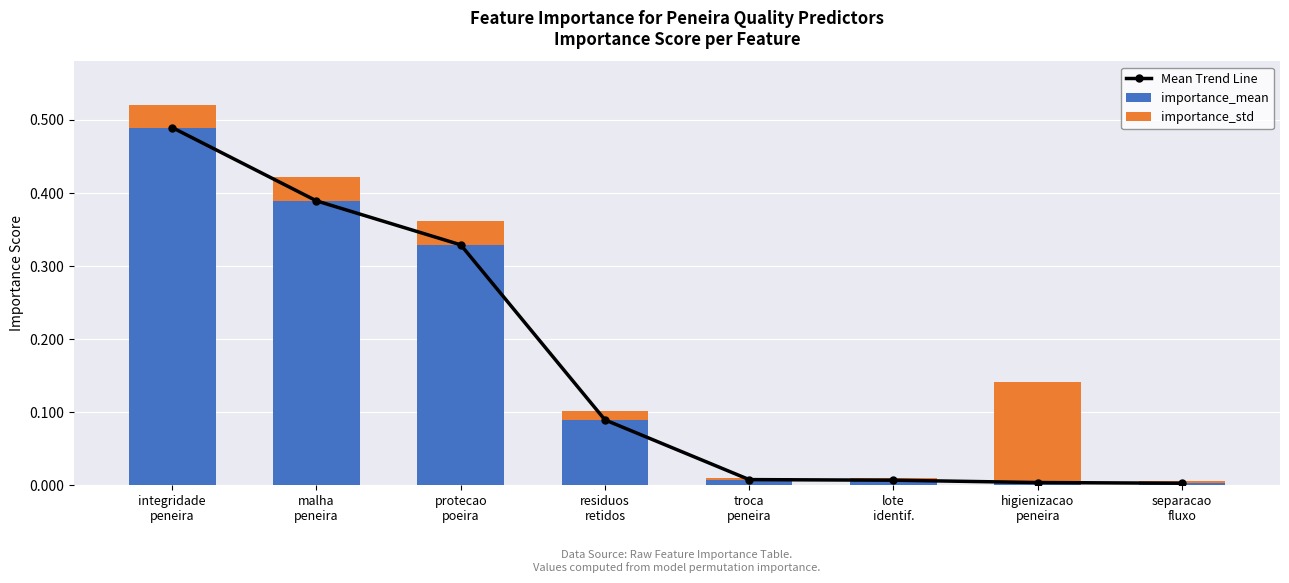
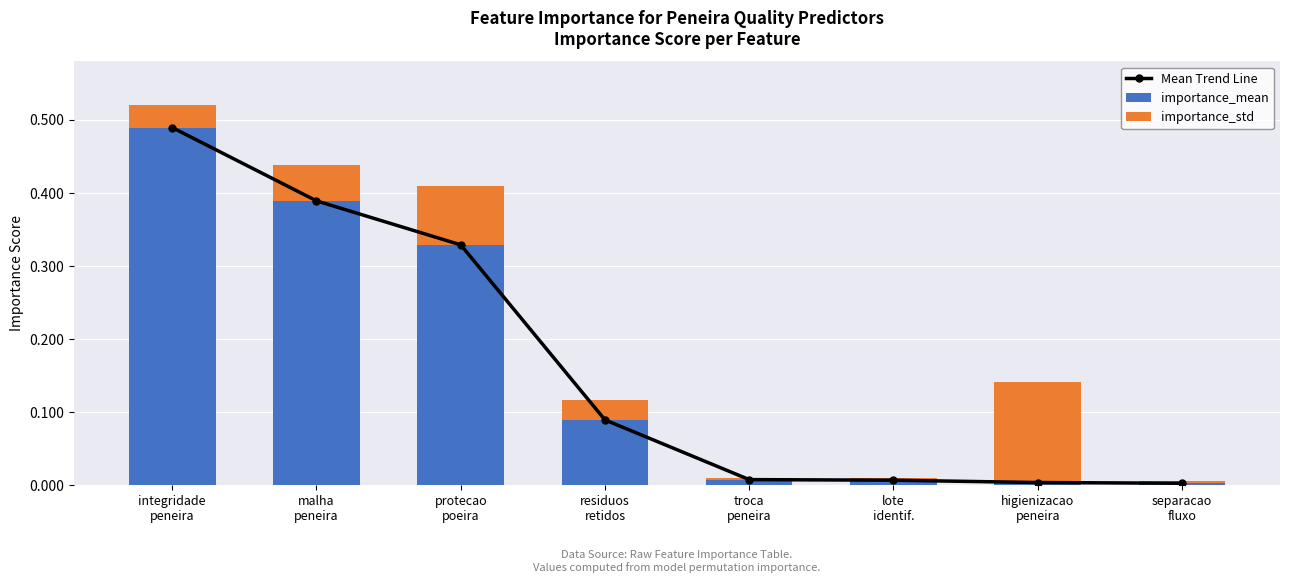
  {
    "Mean Trend Line": {
      "integridade peneira": 0.49,
      "malha peneira": 0.39,
      "protecao poeira": 0.33,
      "residuos retidos": 0.09,
      "troca peneira": 0.01,
      "lote identif.": 0.01,
      "higienizacao peneira": 0.00,
      "separacao fluxo": 0.00
    },
    "importance_mean": {
      "integridade peneira": 0.49,
      "malha peneira": 0.39,
      "protecao poeira": 0.33,
      "residuos retidos": 0.09,
      "troca peneira": 0.01,
      "lote identif.": 0.01,
      "higienizacao peneira": 0.00
    },
    "importance_std": {
      "integridade peneira": 0.03,
-     "malha peneira": 0.03,
-     "protecao poeira": 0.03,
-     "residuos retidos": 0.01,
+     "malha peneira": 0.05,
+     "protecao poeira": 0.08,
+     "residuos retidos": 0.03,
      "higienizacao peneira": 0.14
    }
  }
